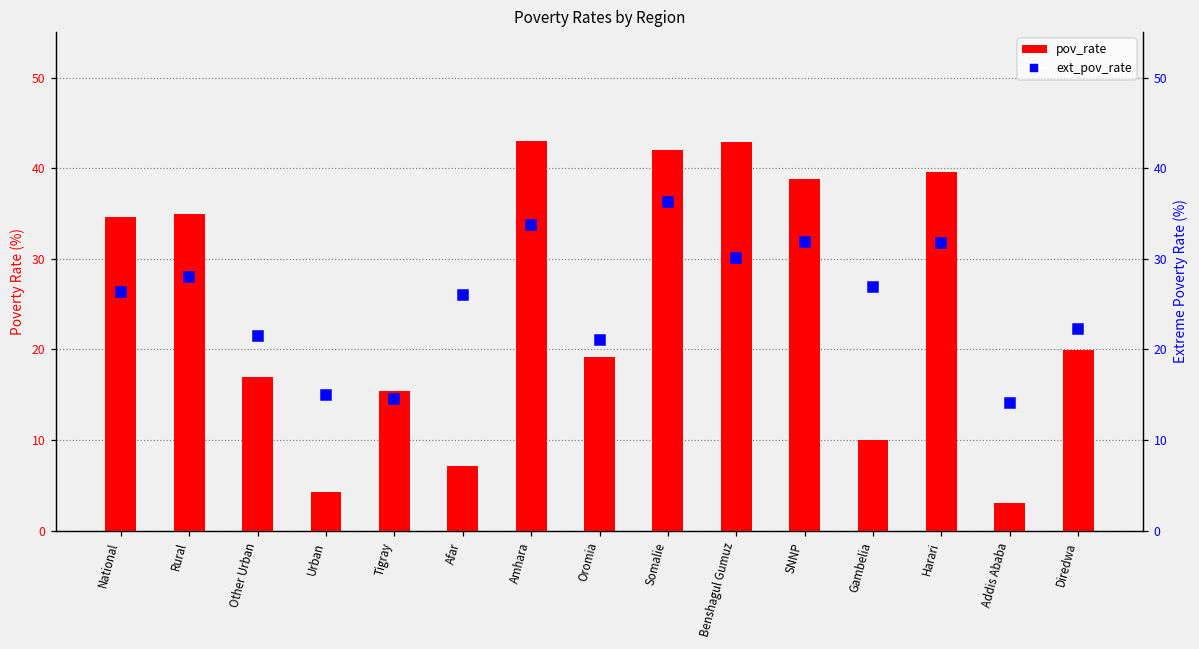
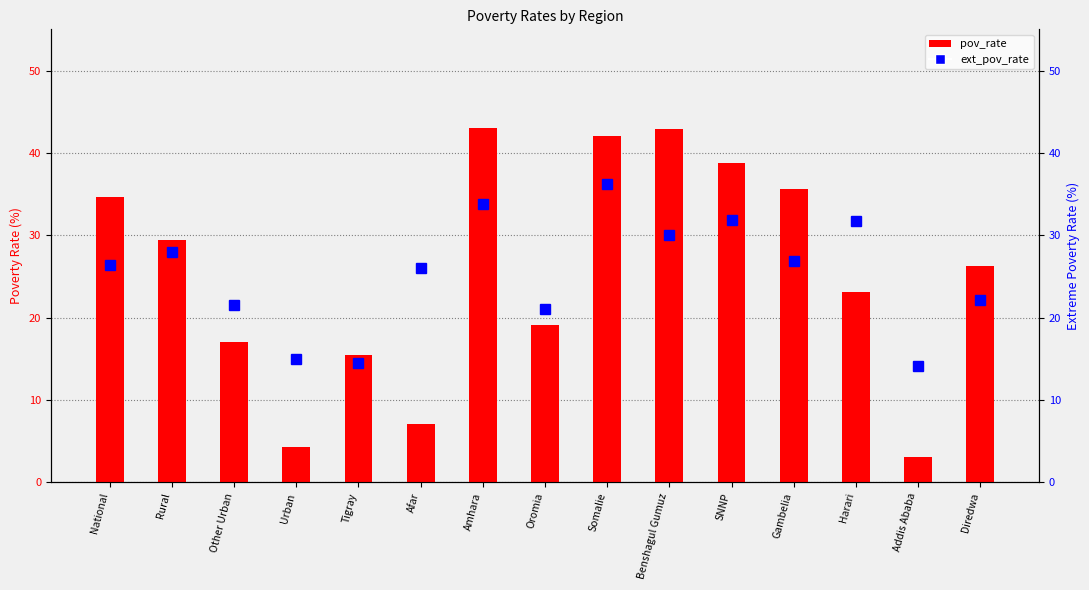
  {
    "pov_rate": {
      "National": 35,
-     "Rural": 35,
+     "Rural": 29,
      "Other Urban": 17,
      "Urban": 4,
      "Tigray": 15,
      "Afar": 7,
      "Amhara": 43,
      "Oromia": 19,
      "Somalie": 42,
      "Benshagul Gumuz": 43,
      "SNNP": 39,
-     "Gambelia": 10,
-     "Harari": 40,
+     "Gambelia": 36,
+     "Harari": 23,
      "Addis Ababa": 3,
-     "Diredwa": 20
+     "Diredwa": 26
    }
  }
